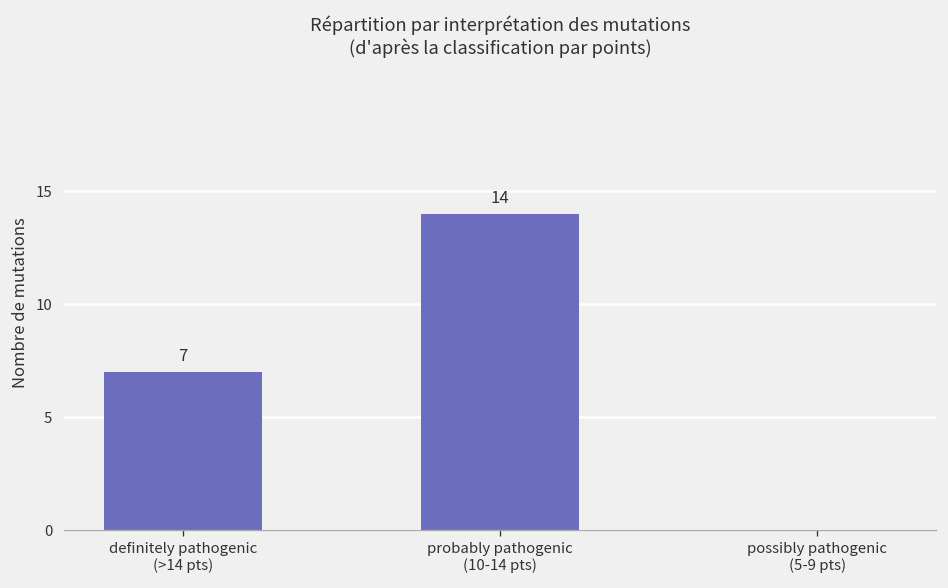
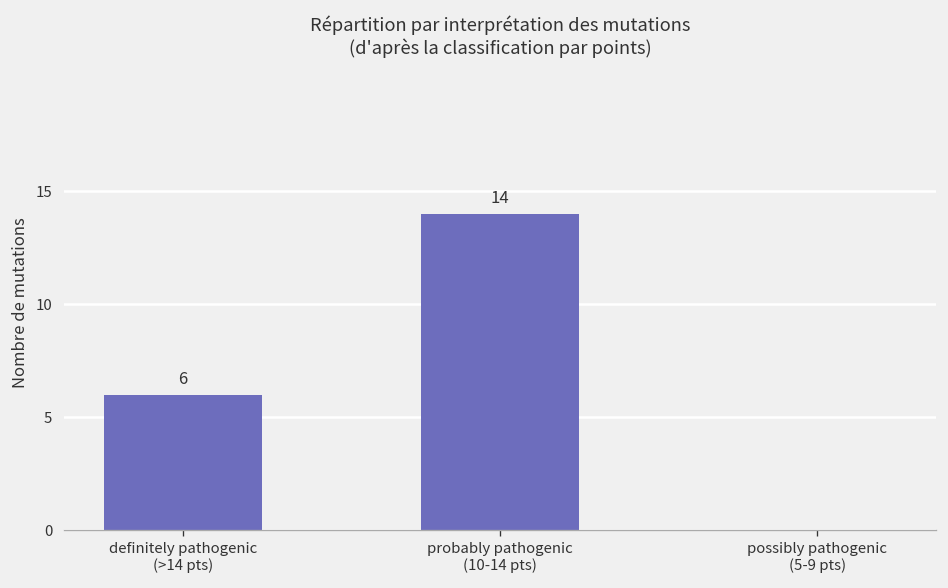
  {
-   "definitely pathogenic (>14 pts)": 7,
+   "definitely pathogenic (>14 pts)": 6,
    "probably pathogenic (10-14 pts)": 14
  }
